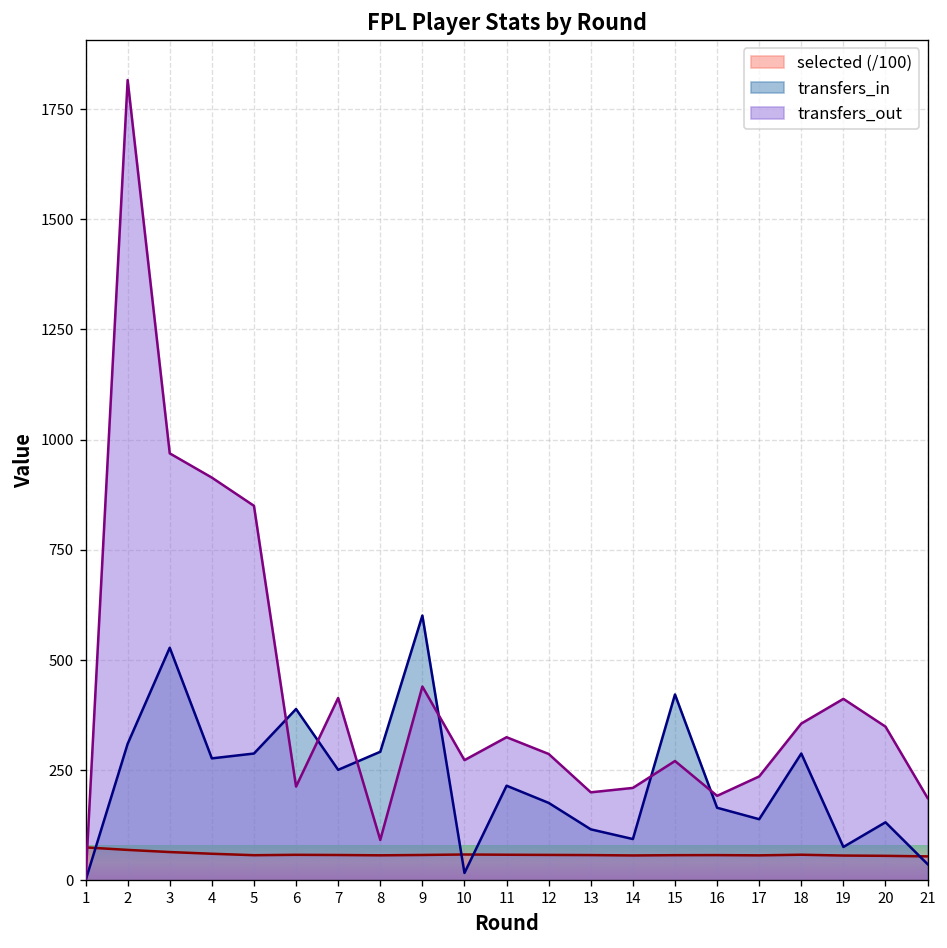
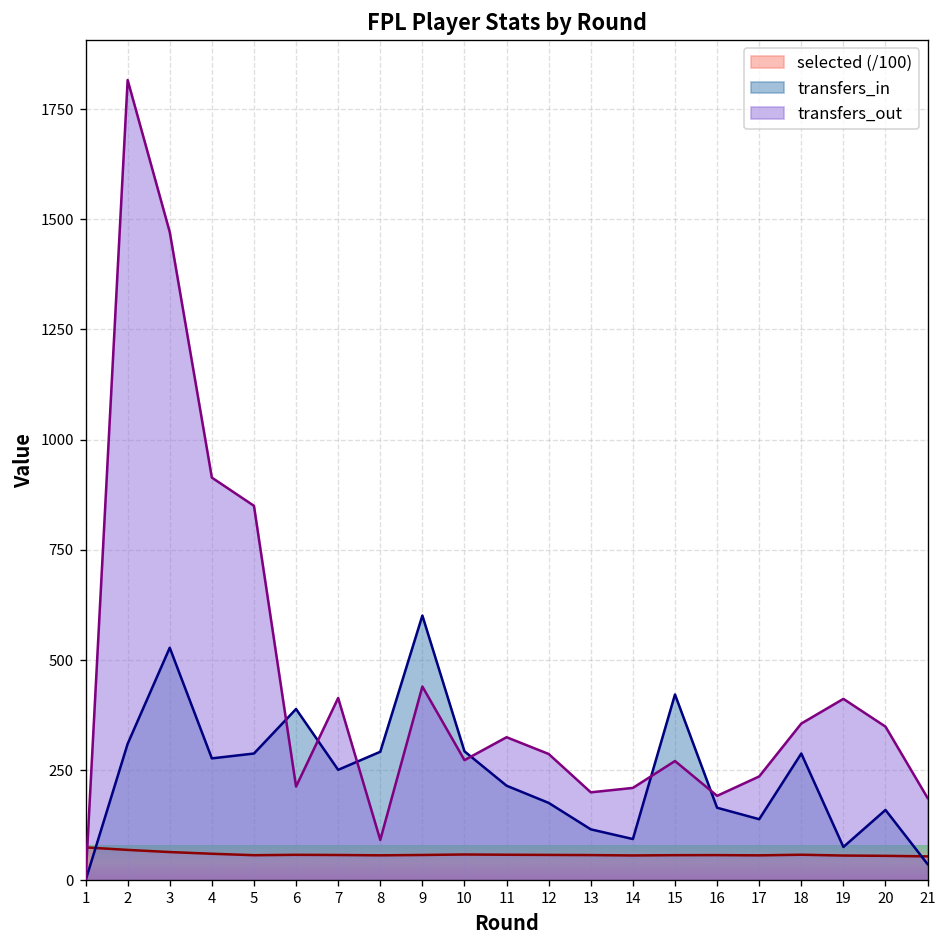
  {
    "selected (/100)": {
      "1": 80,
      "2": 70,
      "3": 60,
      "4": 60,
      "5": 60,
      "6": 60,
      "7": 60,
      "8": 60,
      "9": 60,
      "10": 60,
      "11": 60,
      "12": 60,
      "13": 60,
      "14": 60,
      "15": 60,
      "16": 60,
      "17": 60,
      "18": 60,
      "19": 60,
      "20": 60,
      "21": 50
    },
    "transfers_in": {
      "2": 310,
      "3": 530,
      "4": 280,
      "5": 290,
      "6": 390,
      "7": 250,
      "8": 290,
      "9": 600,
-     "10": 20,
+     "10": 290,
      "11": 220,
      "12": 180,
      "13": 120,
      "14": 90,
      "15": 420,
      "16": 170,
      "17": 140,
      "18": 290,
      "19": 80,
-     "20": 130,
+     "20": 160,
      "21": 40
    },
    "transfers_out": {
      "2": 1820,
-     "3": 970,
+     "3": 1470,
      "4": 910,
      "5": 850,
      "6": 210,
      "7": 410,
      "8": 90,
      "9": 440,
      "10": 270,
      "11": 330,
      "12": 290,
      "13": 200,
      "14": 210,
      "15": 270,
      "16": 190,
      "17": 240,
      "18": 360,
      "19": 410,
      "20": 350,
      "21": 190
    }
  }
